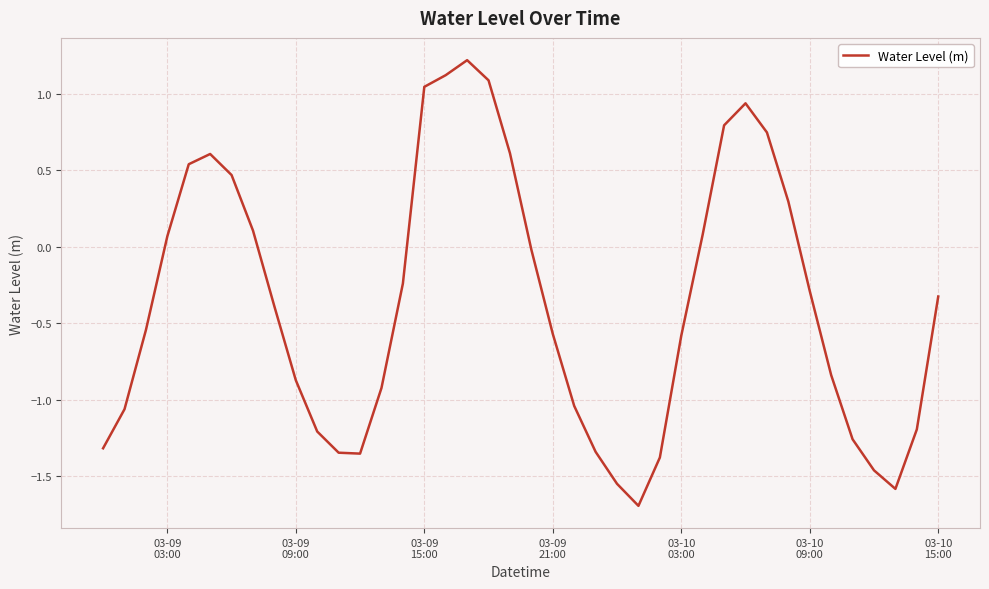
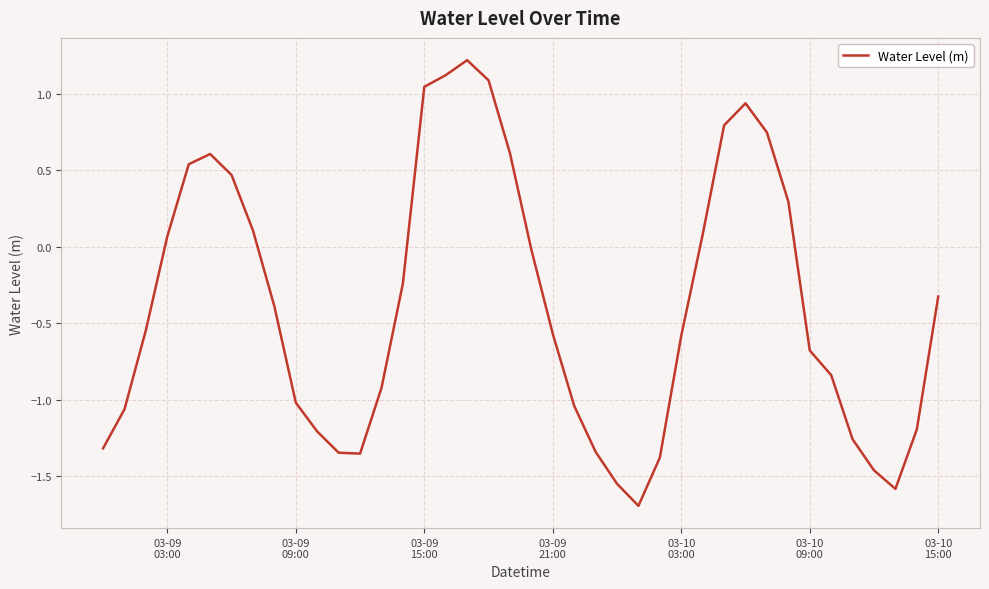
  {
    "03-09 03:00": 0.07,
-   "03-09 09:00": -0.87,
+   "03-09 09:00": -1.02,
    "03-09 15:00": 1.05,
    "03-09 21:00": -0.57,
    "03-10 03:00": -0.58,
-   "03-10 09:00": -0.29,
+   "03-10 09:00": -0.68,
    "03-10 15:00": -0.32
  }
